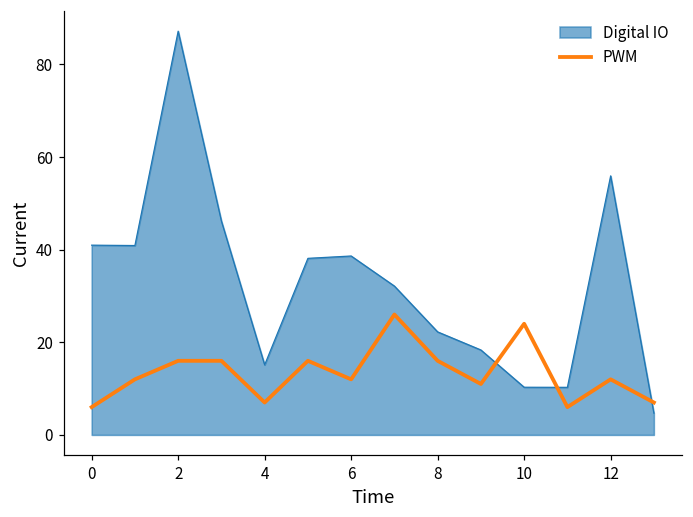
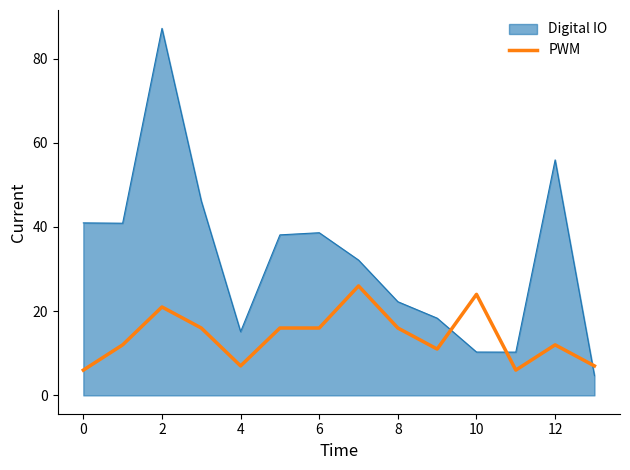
  {
    "Digital IO": {
      "0": 41,
      "2": 87,
      "4": 15,
      "6": 39,
      "8": 22,
      "10": 10,
      "12": 56
    },
    "PWM": {
      "0": 6,
-     "2": 16,
+     "2": 21,
      "4": 7,
-     "6": 12,
+     "6": 16,
      "8": 16,
      "10": 24,
      "12": 12
    }
  }
